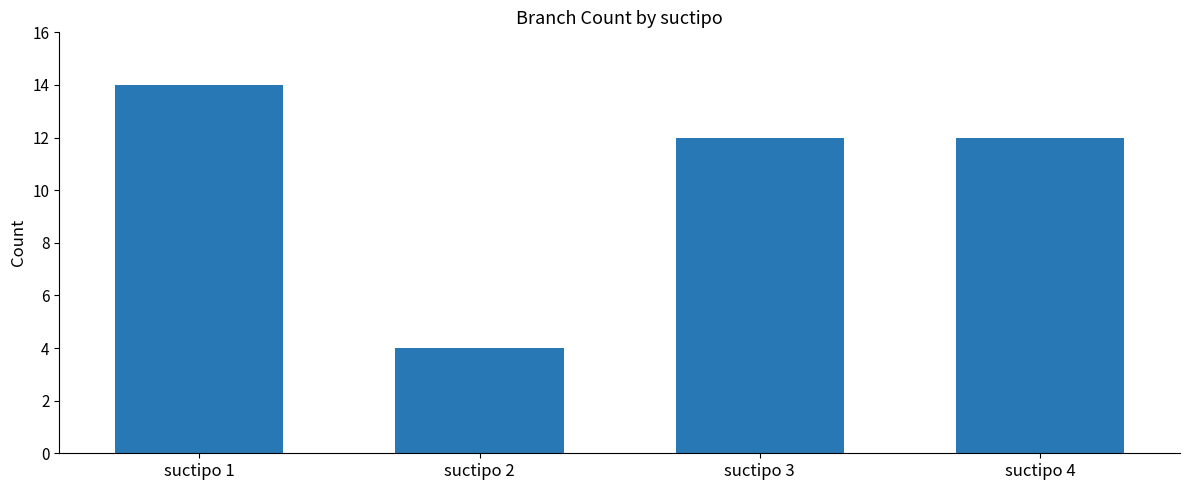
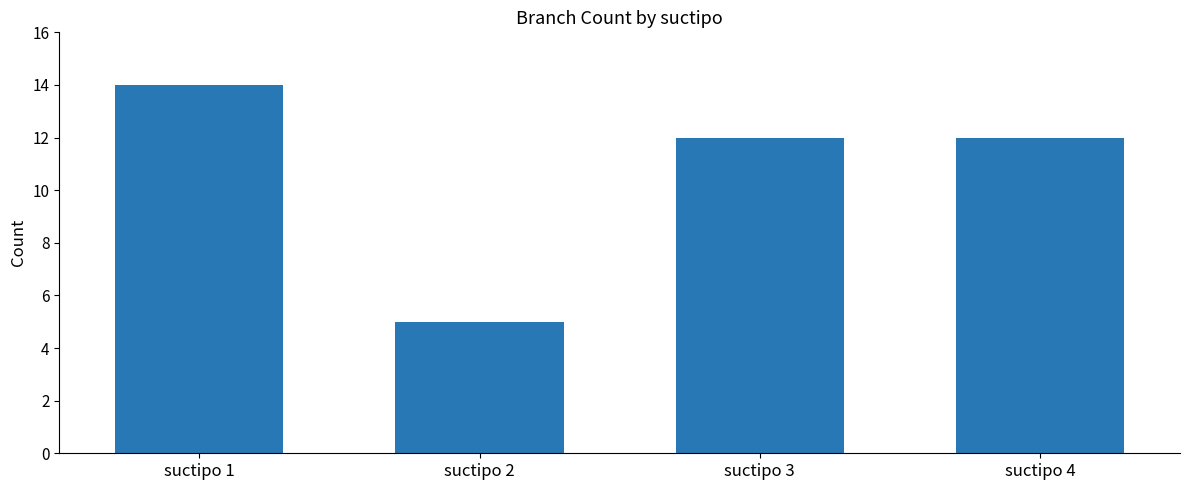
  {
    "suctipo 1": 14,
-   "suctipo 2": 4,
+   "suctipo 2": 5,
    "suctipo 3": 12,
    "suctipo 4": 12
  }
